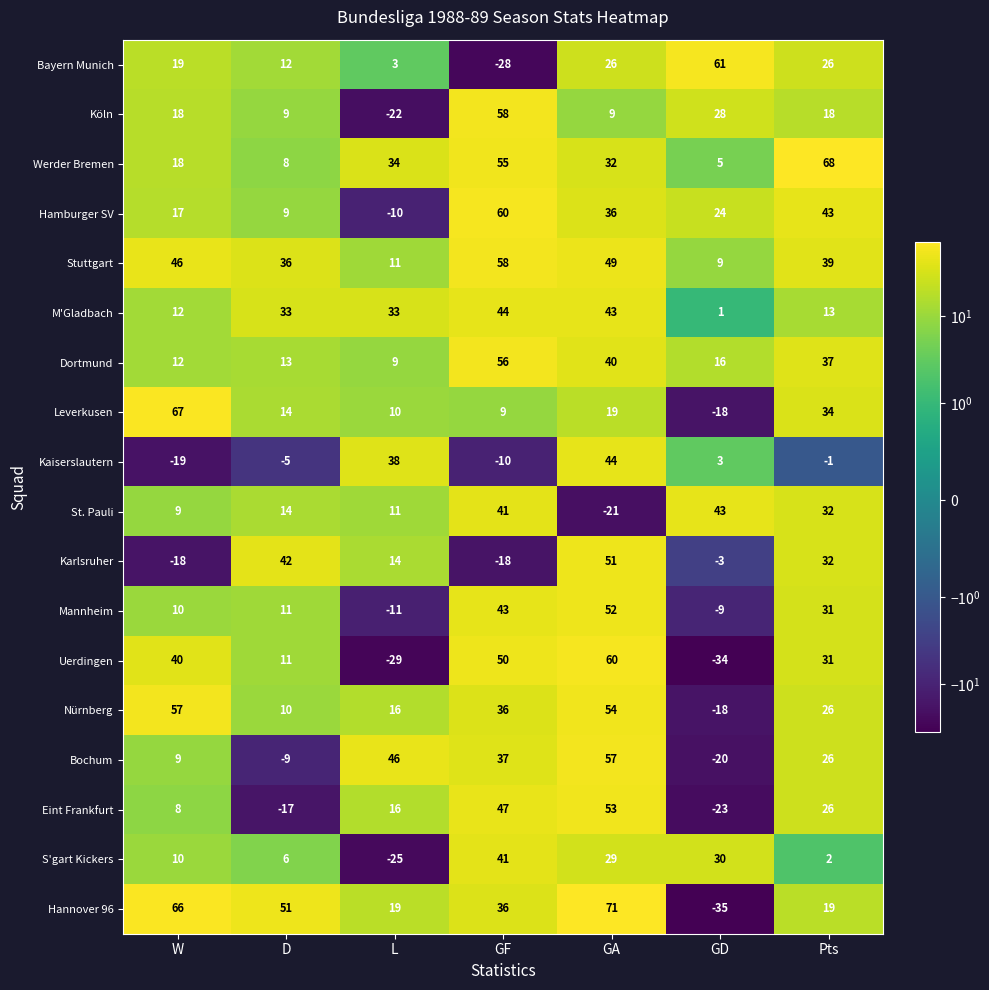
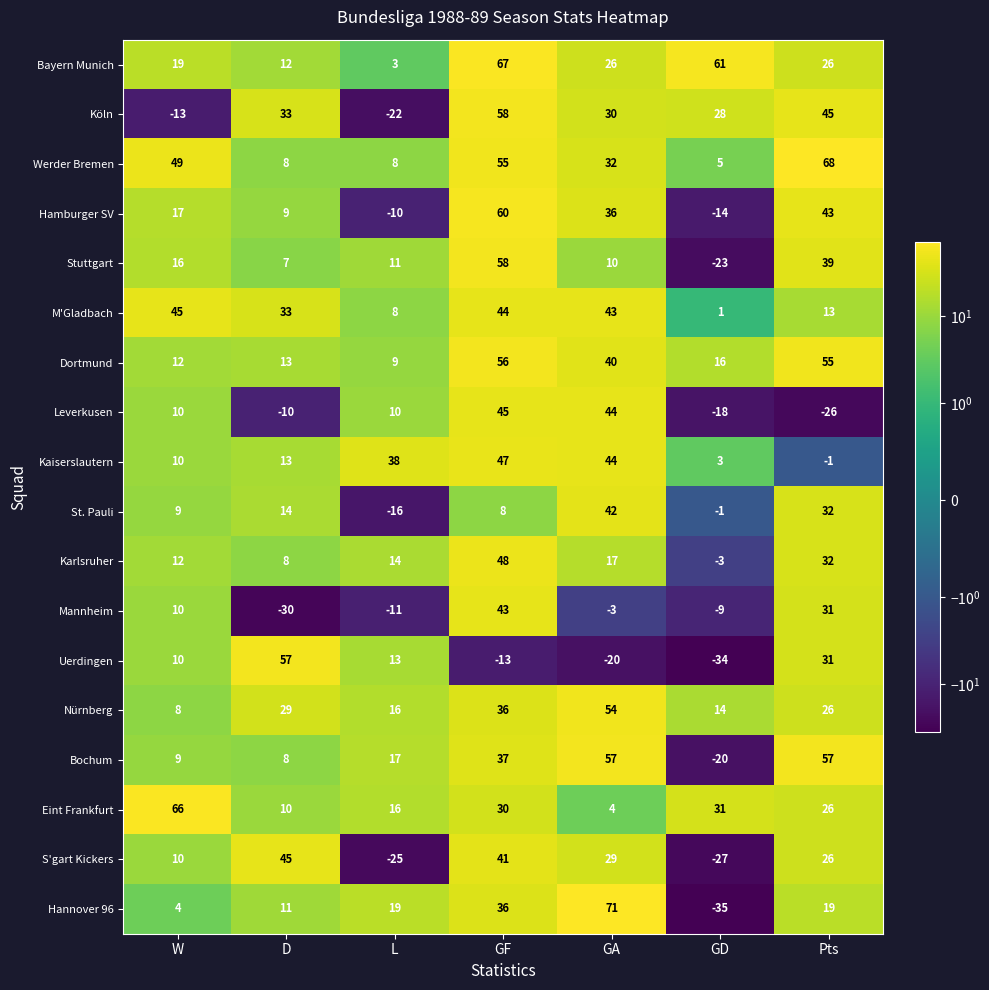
  {
    "Bayern Munich": {
      "W": 19,
      "D": 12,
      "L": 3,
-     "GF": -28,
+     "GF": 67,
      "GA": 26,
      "GD": 61,
      "Pts": 26
    },
    "Köln": {
-     "W": 18,
-     "D": 9,
+     "W": -13,
+     "D": 33,
      "L": -22,
      "GF": 58,
-     "GA": 9,
+     "GA": 30,
      "GD": 28,
-     "Pts": 18
+     "Pts": 45
    },
    "Werder Bremen": {
-     "W": 18,
+     "W": 49,
      "D": 8,
-     "L": 34,
+     "L": 8,
      "GF": 55,
      "GA": 32,
      "GD": 5,
      "Pts": 68
    },
    "Hamburger SV": {
      "W": 17,
      "D": 9,
      "L": -10,
      "GF": 60,
      "GA": 36,
-     "GD": 24,
+     "GD": -14,
      "Pts": 43
    },
    "Stuttgart": {
-     "W": 46,
-     "D": 36,
+     "W": 16,
+     "D": 7,
      "L": 11,
      "GF": 58,
-     "GA": 49,
-     "GD": 9,
+     "GA": 10,
+     "GD": -23,
      "Pts": 39
    },
    "M'Gladbach": {
-     "W": 12,
+     "W": 45,
      "D": 33,
-     "L": 33,
+     "L": 8,
      "GF": 44,
      "GA": 43,
      "GD": 1,
      "Pts": 13
    },
    "Dortmund": {
      "W": 12,
      "D": 13,
      "L": 9,
      "GF": 56,
      "GA": 40,
      "GD": 16,
-     "Pts": 37
+     "Pts": 55
    },
    "Leverkusen": {
-     "W": 67,
-     "D": 14,
+     "W": 10,
+     "D": -10,
      "L": 10,
-     "GF": 9,
-     "GA": 19,
+     "GF": 45,
+     "GA": 44,
      "GD": -18,
-     "Pts": 34
+     "Pts": -26
    },
    "Kaiserslautern": {
-     "W": -19,
-     "D": -5,
+     "W": 10,
+     "D": 13,
      "L": 38,
-     "GF": -10,
+     "GF": 47,
      "GA": 44,
      "GD": 3,
      "Pts": -1
    },
    "St. Pauli": {
      "W": 9,
      "D": 14,
-     "L": 11,
-     "GF": 41,
-     "GA": -21,
-     "GD": 43,
+     "L": -16,
+     "GF": 8,
+     "GA": 42,
+     "GD": -1,
      "Pts": 32
    },
    "Karlsruher": {
-     "W": -18,
-     "D": 42,
+     "W": 12,
+     "D": 8,
      "L": 14,
-     "GF": -18,
-     "GA": 51,
+     "GF": 48,
+     "GA": 17,
      "GD": -3,
      "Pts": 32
    },
    "Mannheim": {
      "W": 10,
-     "D": 11,
+     "D": -30,
      "L": -11,
      "GF": 43,
-     "GA": 52,
+     "GA": -3,
      "GD": -9,
      "Pts": 31
    },
    "Uerdingen": {
-     "W": 40,
-     "D": 11,
-     "L": -29,
-     "GF": 50,
-     "GA": 60,
+     "W": 10,
+     "D": 57,
+     "L": 13,
+     "GF": -13,
+     "GA": -20,
      "GD": -34,
      "Pts": 31
    },
    "Nürnberg": {
-     "W": 57,
-     "D": 10,
+     "W": 8,
+     "D": 29,
      "L": 16,
      "GF": 36,
      "GA": 54,
-     "GD": -18,
+     "GD": 14,
      "Pts": 26
    },
    "Bochum": {
      "W": 9,
-     "D": -9,
-     "L": 46,
+     "D": 8,
+     "L": 17,
      "GF": 37,
      "GA": 57,
      "GD": -20,
-     "Pts": 26
+     "Pts": 57
    },
    "Eint Frankfurt": {
-     "W": 8,
-     "D": -17,
+     "W": 66,
+     "D": 10,
      "L": 16,
-     "GF": 47,
-     "GA": 53,
-     "GD": -23,
+     "GF": 30,
+     "GA": 4,
+     "GD": 31,
      "Pts": 26
    },
    "S'gart Kickers": {
      "W": 10,
-     "D": 6,
+     "D": 45,
      "L": -25,
      "GF": 41,
      "GA": 29,
-     "GD": 30,
-     "Pts": 2
+     "GD": -27,
+     "Pts": 26
    },
    "Hannover 96": {
-     "W": 66,
-     "D": 51,
+     "W": 4,
+     "D": 11,
      "L": 19,
      "GF": 36,
      "GA": 71,
      "GD": -35,
      "Pts": 19
    }
  }
